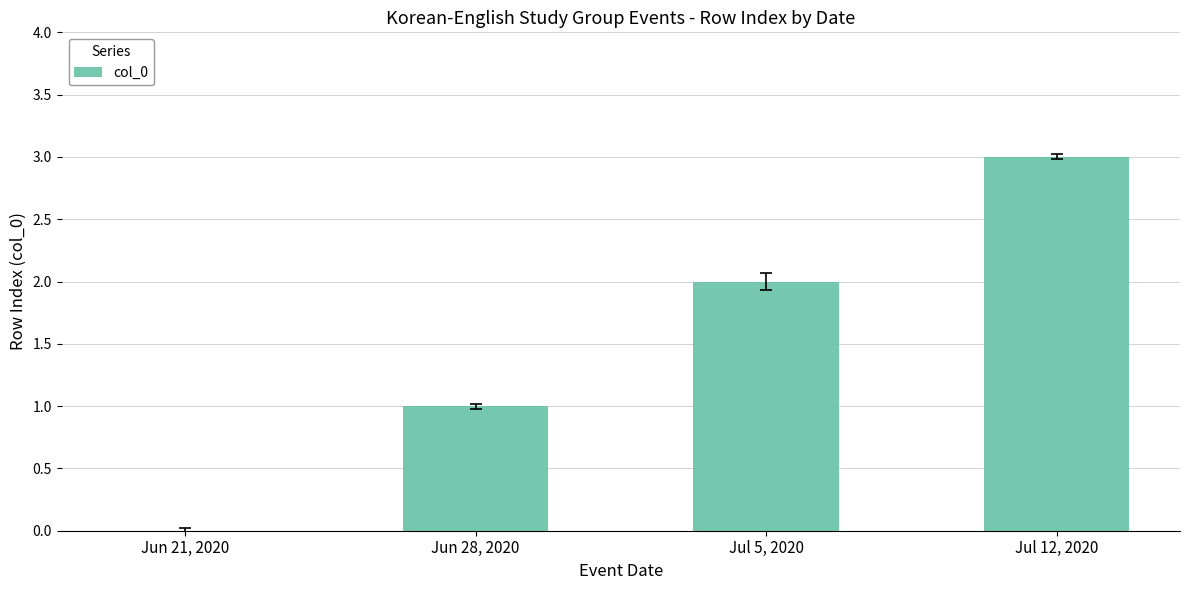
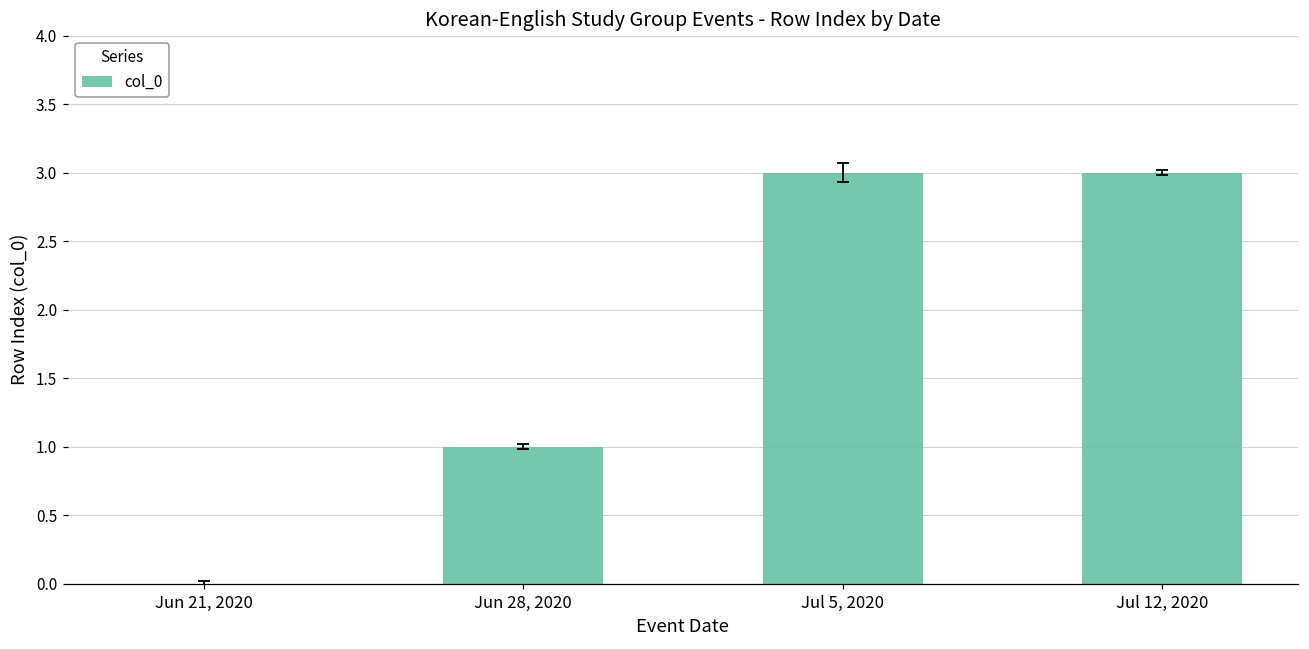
  {
    "col_0": {
      "Jun 21, 2020": 0,
      "Jun 28, 2020": 1,
-     "Jul 5, 2020": 2,
+     "Jul 5, 2020": 3,
      "Jul 12, 2020": 3
    }
  }
